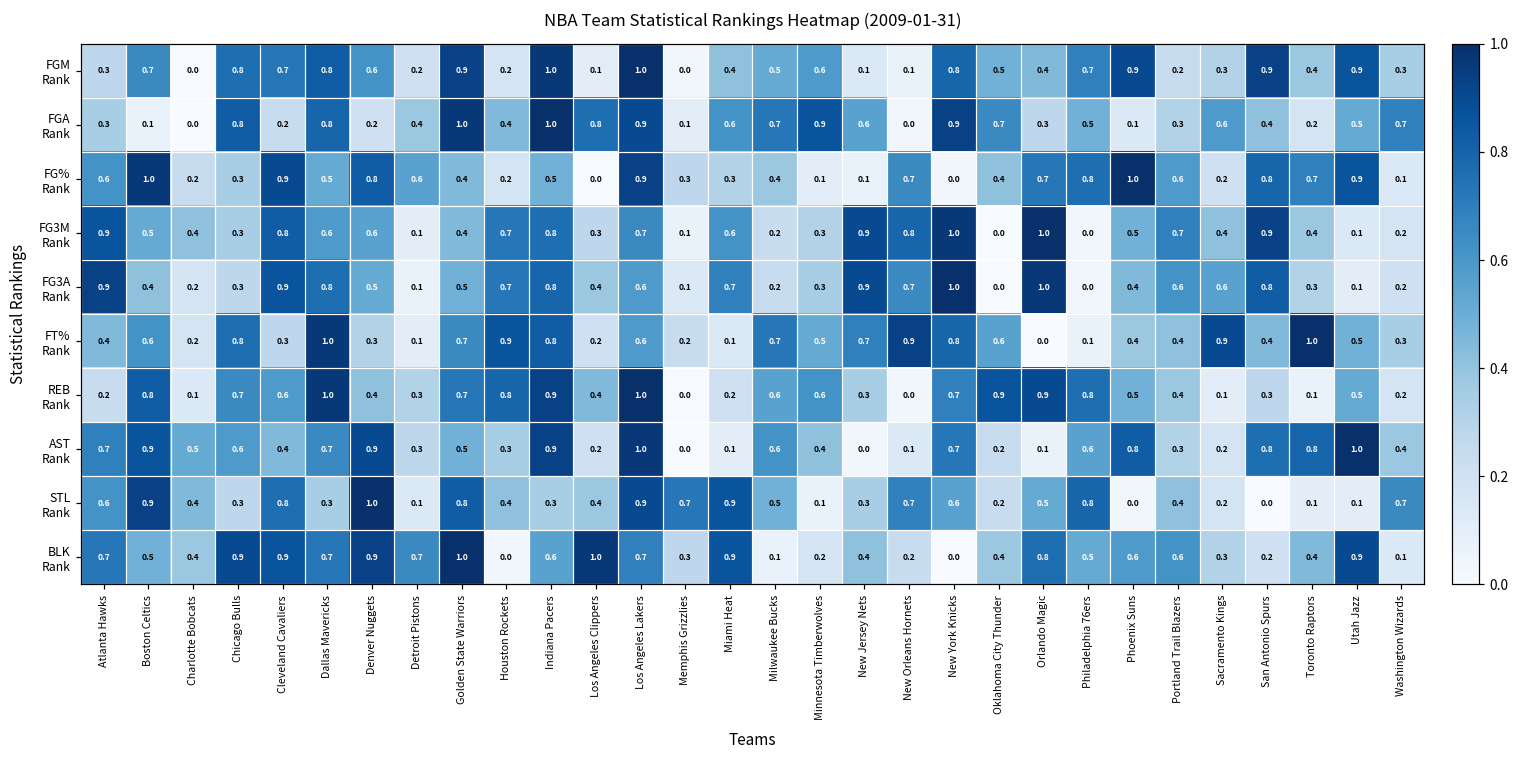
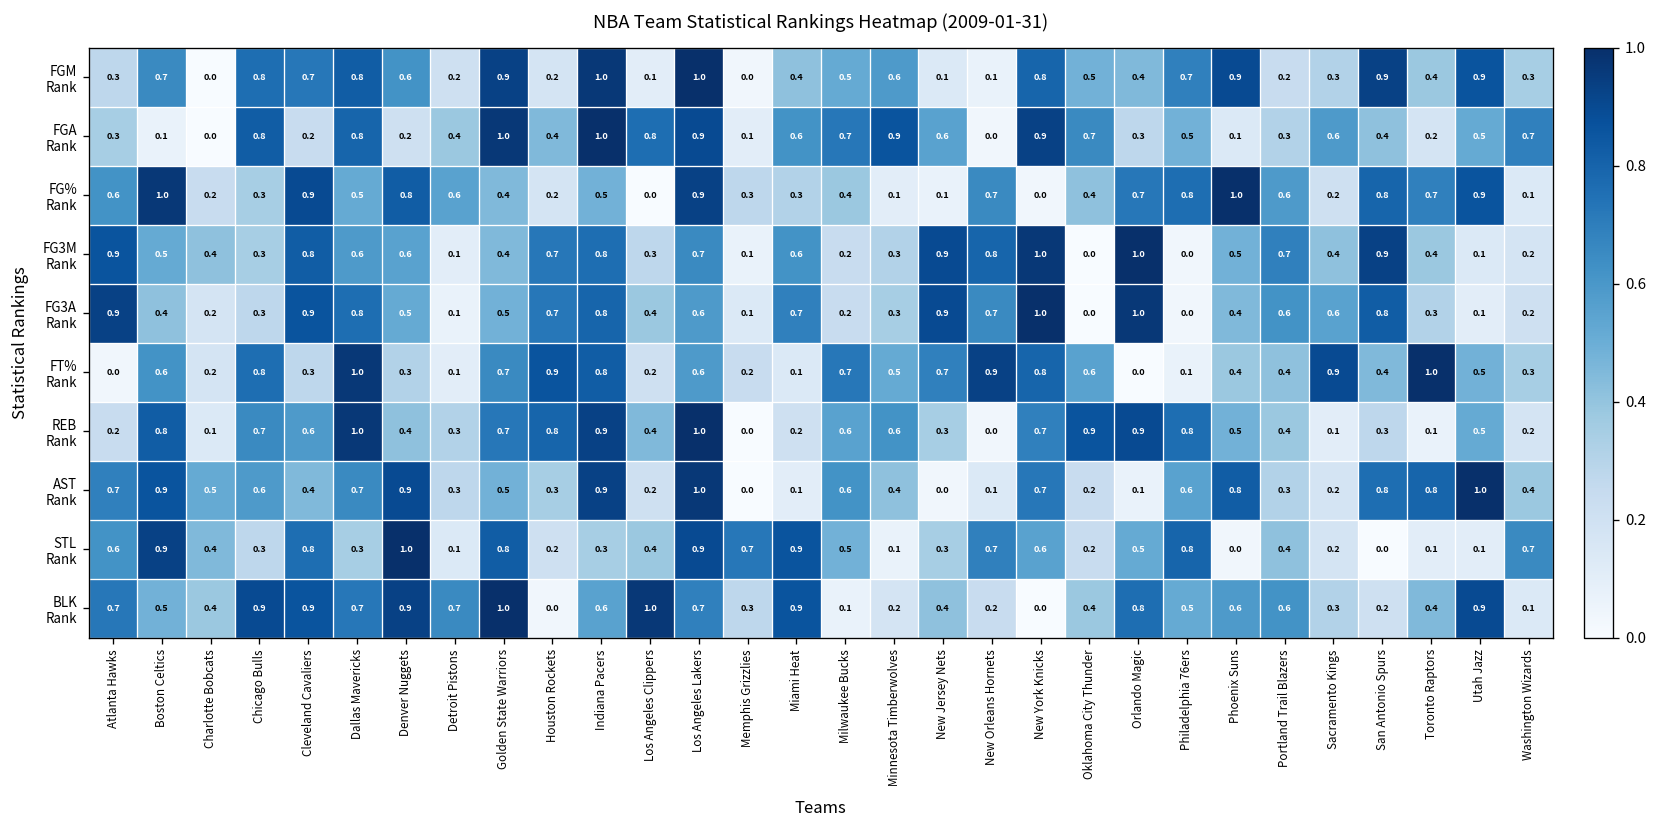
  {
    "FT% Rank": {
-     "Atlanta Hawks": 0.4,
+     "Atlanta Hawks": 0.0,
      "Boston Celtics": 0.6,
      "Charlotte Bobcats": 0.2,
      "Chicago Bulls": 0.8,
      "Cleveland Cavaliers": 0.3,
      "Dallas Mavericks": 1.0,
      "Denver Nuggets": 0.3,
      "Detroit Pistons": 0.1,
      "Golden State Warriors": 0.7,
      "Houston Rockets": 0.9,
      "Indiana Pacers": 0.8,
      "Los Angeles Clippers": 0.2,
      "Los Angeles Lakers": 0.6,
      "Memphis Grizzlies": 0.2,
      "Miami Heat": 0.1,
      "Milwaukee Bucks": 0.7,
      "Minnesota Timberwolves": 0.5,
      "New Jersey Nets": 0.7,
      "New Orleans Hornets": 0.9,
      "New York Knicks": 0.8,
      "Oklahoma City Thunder": 0.6,
      "Orlando Magic": 0.0,
      "Philadelphia 76ers": 0.1,
      "Phoenix Suns": 0.4,
      "Portland Trail Blazers": 0.4,
      "Sacramento Kings": 0.9,
      "San Antonio Spurs": 0.4,
      "Toronto Raptors": 1.0,
      "Utah Jazz": 0.5,
      "Washington Wizards": 0.3
    },
    "STL Rank": {
      "Atlanta Hawks": 0.6,
      "Boston Celtics": 0.9,
      "Charlotte Bobcats": 0.4,
      "Chicago Bulls": 0.3,
      "Cleveland Cavaliers": 0.8,
      "Dallas Mavericks": 0.3,
      "Denver Nuggets": 1.0,
      "Detroit Pistons": 0.1,
      "Golden State Warriors": 0.8,
-     "Houston Rockets": 0.4,
+     "Houston Rockets": 0.2,
      "Indiana Pacers": 0.3,
      "Los Angeles Clippers": 0.4,
      "Los Angeles Lakers": 0.9,
      "Memphis Grizzlies": 0.7,
      "Miami Heat": 0.9,
      "Milwaukee Bucks": 0.5,
      "Minnesota Timberwolves": 0.1,
      "New Jersey Nets": 0.3,
      "New Orleans Hornets": 0.7,
      "New York Knicks": 0.6,
      "Oklahoma City Thunder": 0.2,
      "Orlando Magic": 0.5,
      "Philadelphia 76ers": 0.8,
      "Phoenix Suns": 0.0,
      "Portland Trail Blazers": 0.4,
      "Sacramento Kings": 0.2,
      "San Antonio Spurs": 0.0,
      "Toronto Raptors": 0.1,
      "Utah Jazz": 0.1,
      "Washington Wizards": 0.7
    }
  }
